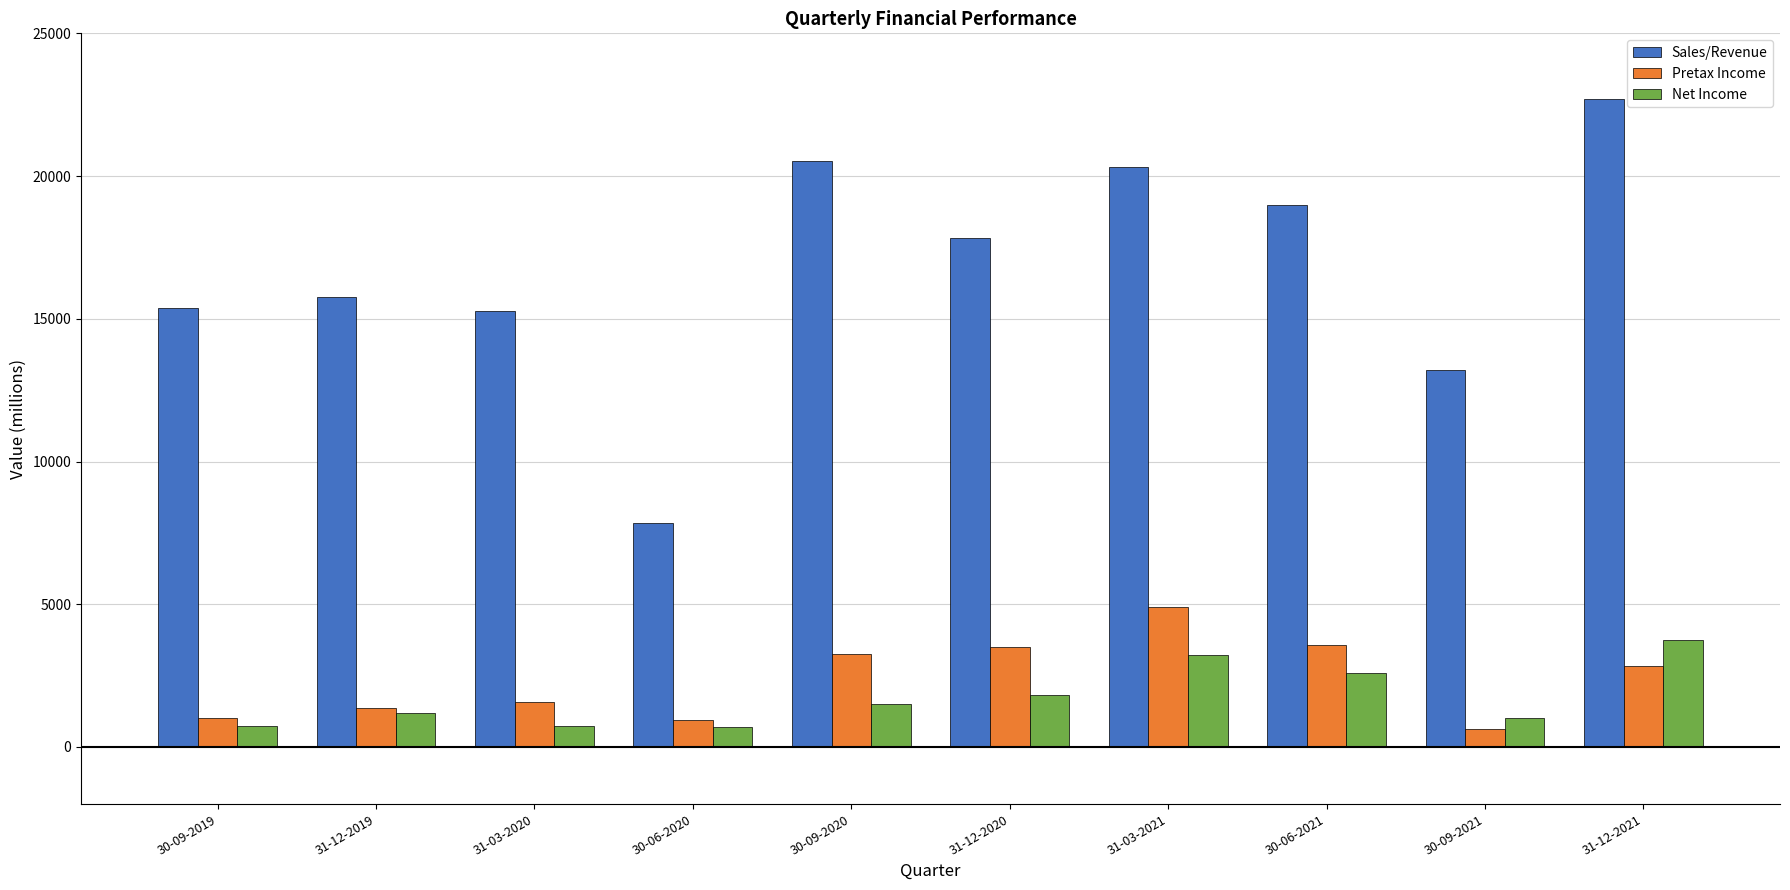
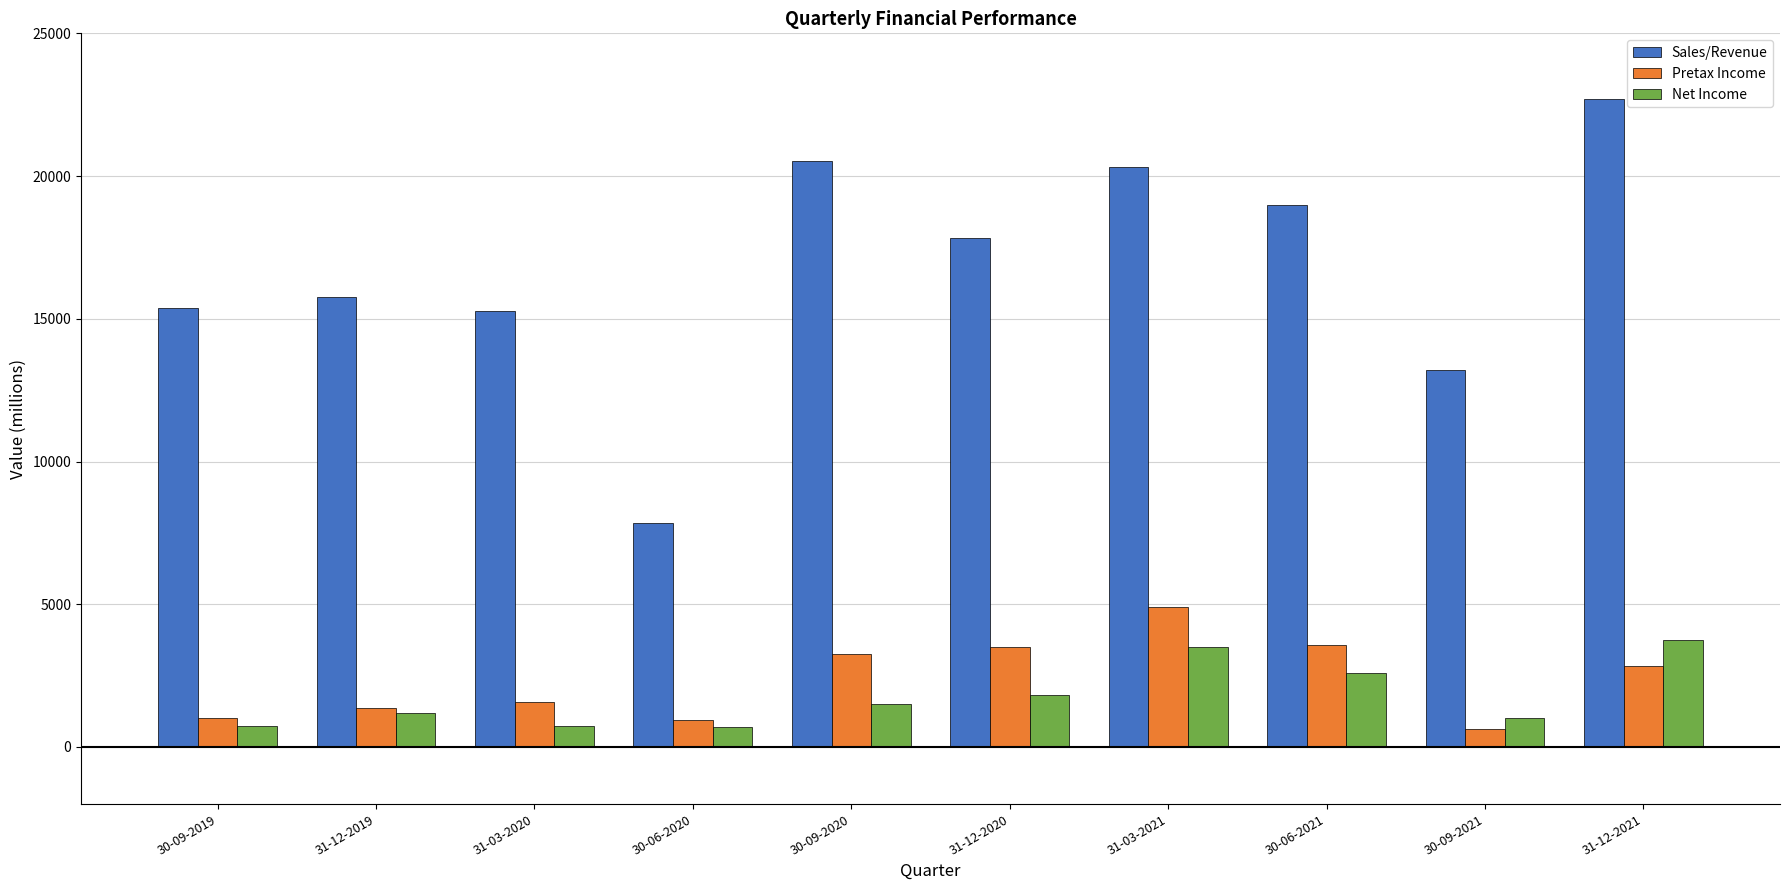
  {
    "Sales/Revenue": {
      "30-09-2019": 15400,
      "31-12-2019": 15800,
      "31-03-2020": 15300,
      "30-06-2020": 7900,
      "30-09-2020": 20500,
      "31-12-2020": 17800,
      "31-03-2021": 20300,
      "30-06-2021": 19000,
      "30-09-2021": 13200,
      "31-12-2021": 22700
    },
    "Pretax Income": {
      "30-09-2019": 1000,
      "31-12-2019": 1400,
      "31-03-2020": 1600,
      "30-06-2020": 1000,
      "30-09-2020": 3300,
      "31-12-2020": 3500,
      "31-03-2021": 4900,
      "30-06-2021": 3600,
      "30-09-2021": 600,
      "31-12-2021": 2800
    },
    "Net Income": {
      "30-09-2019": 700,
      "31-12-2019": 1200,
      "31-03-2020": 700,
      "30-06-2020": 700,
      "30-09-2020": 1500,
      "31-12-2020": 1800,
-     "31-03-2021": 3200,
+     "31-03-2021": 3500,
      "30-06-2021": 2600,
      "30-09-2021": 1000,
      "31-12-2021": 3700
    }
  }
